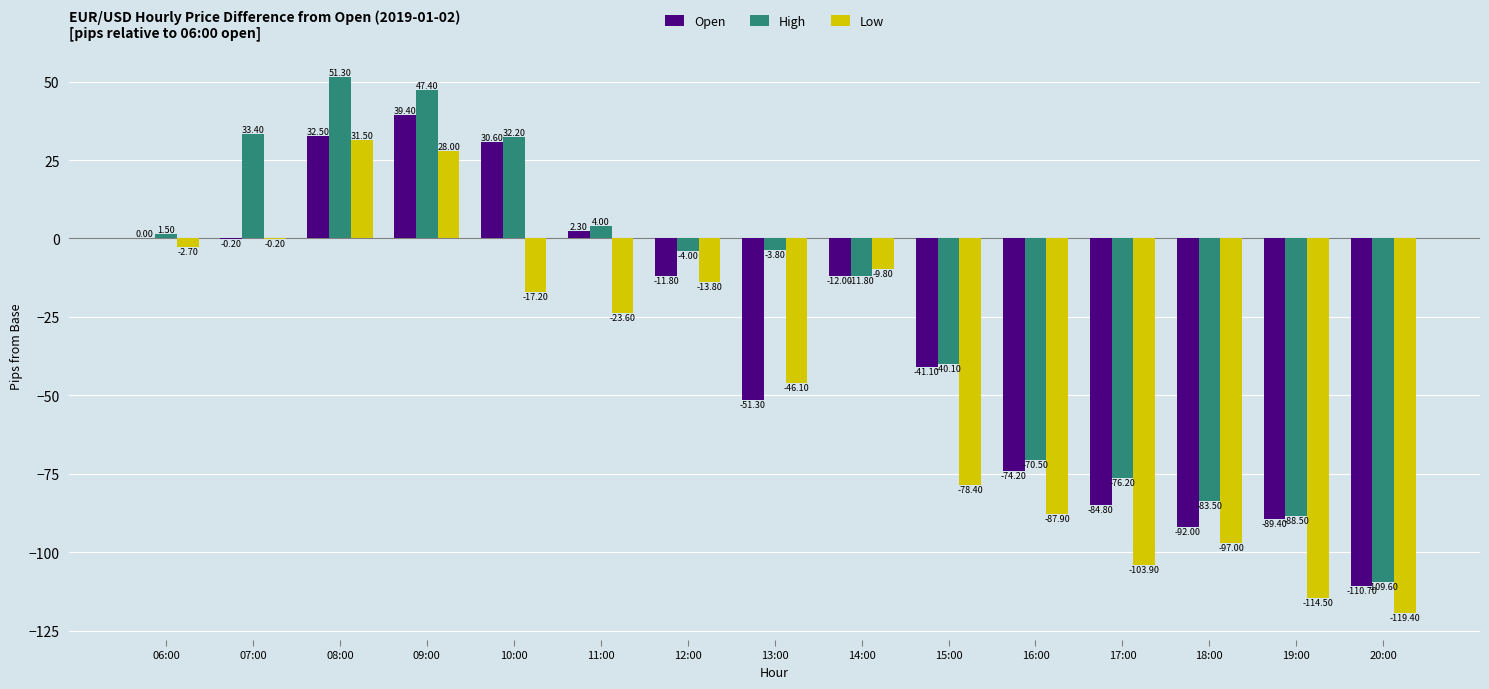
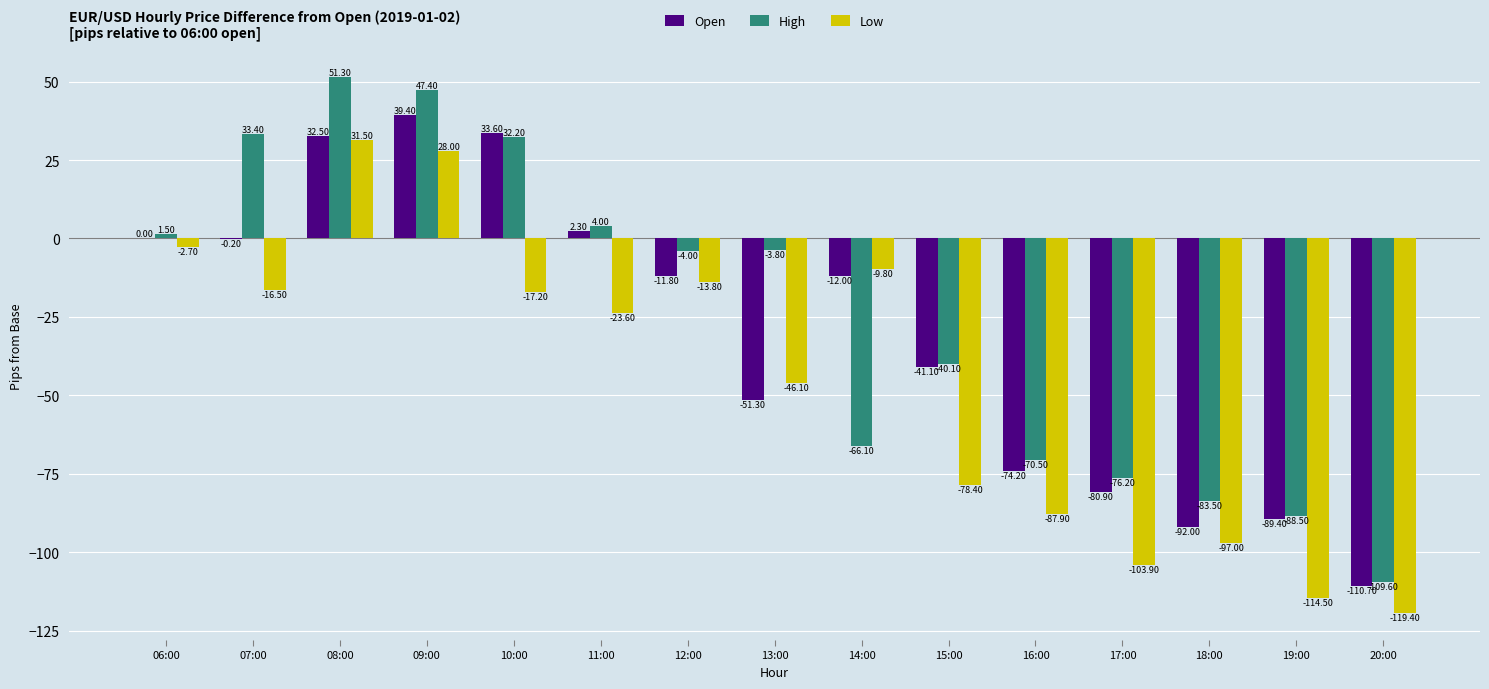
  {
    "Open": {
      "06:00": 0.00,
      "07:00": -0.20,
      "08:00": 32.50,
      "09:00": 39.40,
-     "10:00": 30.60,
+     "10:00": 33.60,
      "11:00": 2.30,
      "12:00": -11.80,
      "13:00": -51.30,
      "14:00": -12.00,
      "15:00": -41.10,
      "16:00": -74.20,
-     "17:00": -84.80,
+     "17:00": -80.90,
      "18:00": -92.00,
      "19:00": -89.40
    },
    "High": {
      "06:00": 1.50,
      "07:00": 33.40,
      "08:00": 51.30,
      "09:00": 47.40,
      "10:00": 32.20,
      "11:00": 4.00,
      "12:00": -4.00,
      "13:00": -3.80,
-     "14:00": -11.80,
+     "14:00": -66.10,
      "15:00": -40.10,
      "16:00": -70.50,
      "17:00": -76.20,
      "18:00": -83.50,
      "19:00": -88.50
    },
    "Low": {
      "06:00": -2.70,
-     "07:00": -0.20,
+     "07:00": -16.50,
      "08:00": 31.50,
      "09:00": 28.00,
      "10:00": -17.20,
      "11:00": -23.60,
      "12:00": -13.80,
      "13:00": -46.10,
      "14:00": -9.80,
      "15:00": -78.40,
      "16:00": -87.90,
      "17:00": -103.90,
      "18:00": -97.00,
      "19:00": -114.50,
      "20:00": -119.40
    }
  }
